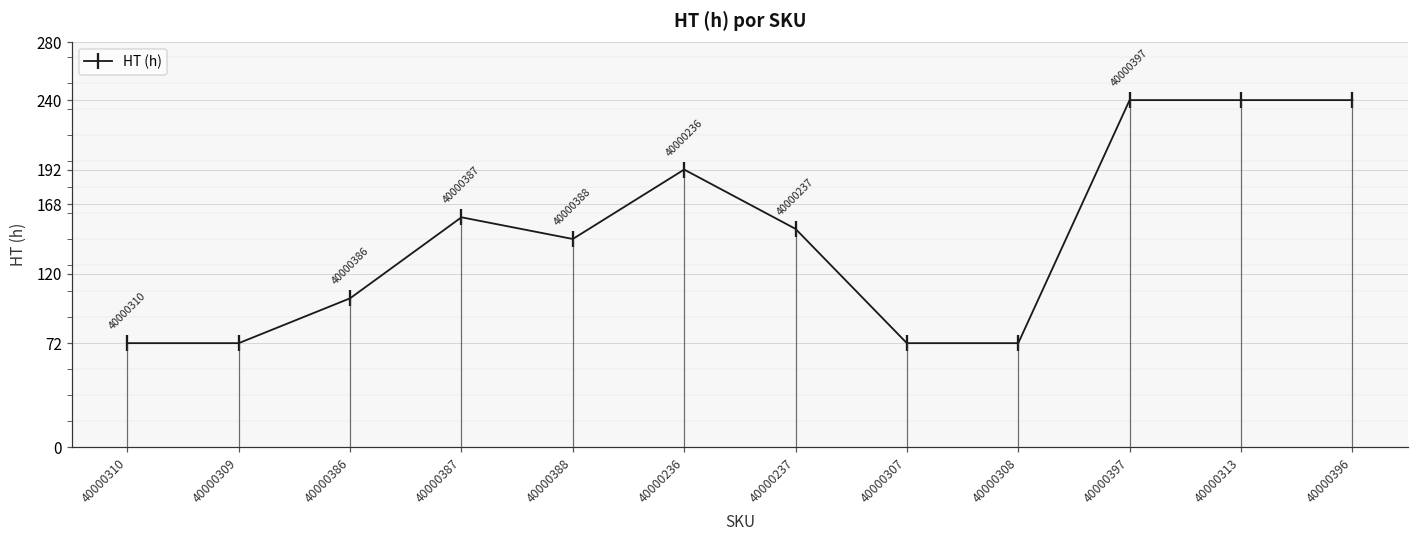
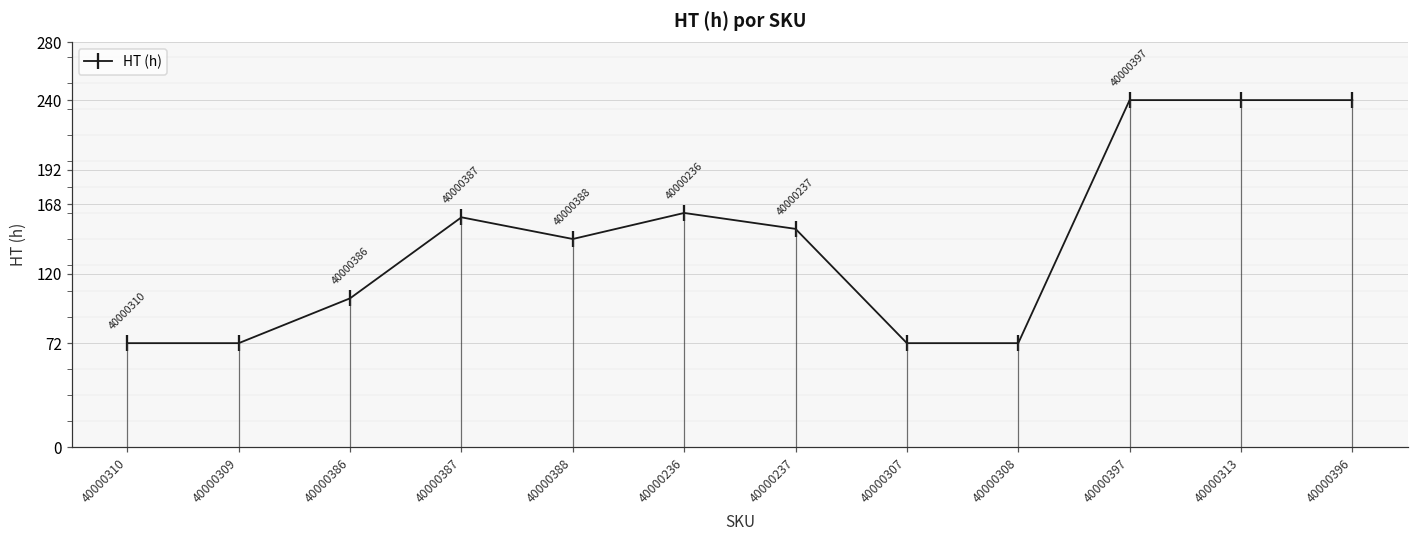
  {
    "40000309": 72,
-   "40000236": 192,
+   "40000236": 162,
    "40000307": 72,
    "40000308": 72,
    "40000313": 240,
    "40000396": 240
  }
